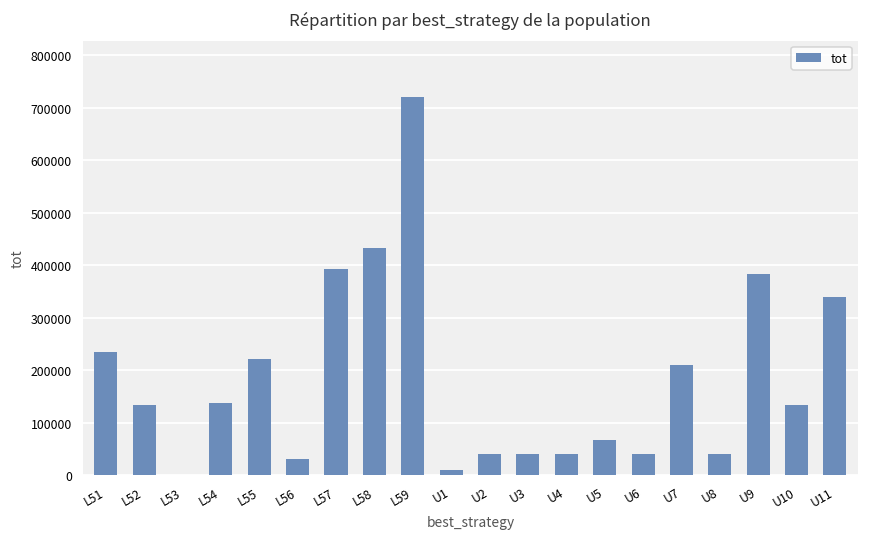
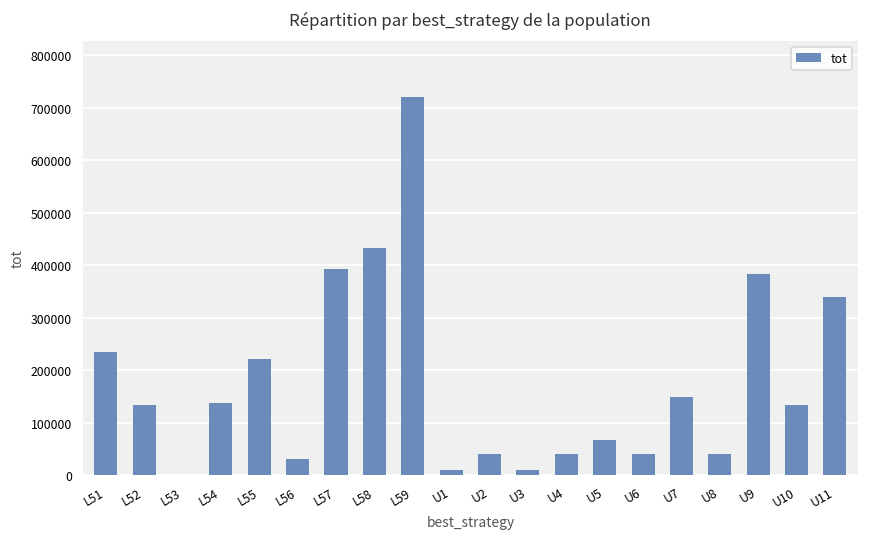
  {
    "L51": 230000,
    "L52": 130000,
    "L53": 0,
    "L54": 140000,
    "L55": 220000,
    "L56": 30000,
    "L57": 390000,
    "L58": 430000,
    "L59": 720000,
    "U1": 10000,
    "U2": 40000,
-   "U3": 40000,
+   "U3": 10000,
    "U4": 40000,
    "U5": 70000,
    "U6": 40000,
-   "U7": 210000,
+   "U7": 150000,
    "U8": 40000,
    "U9": 380000,
    "U10": 130000,
    "U11": 340000
  }
